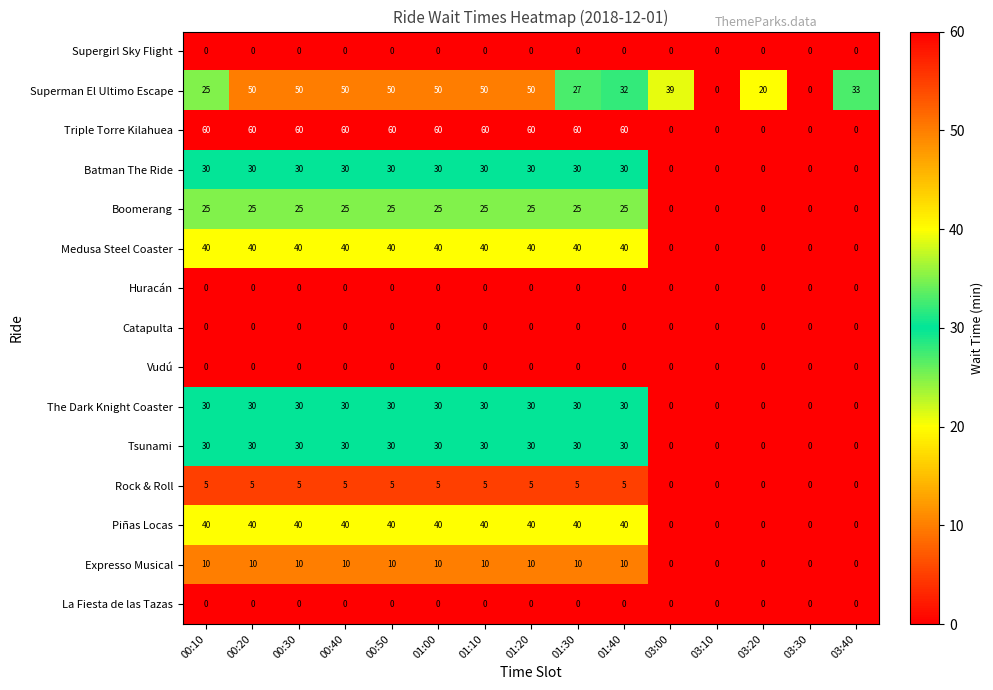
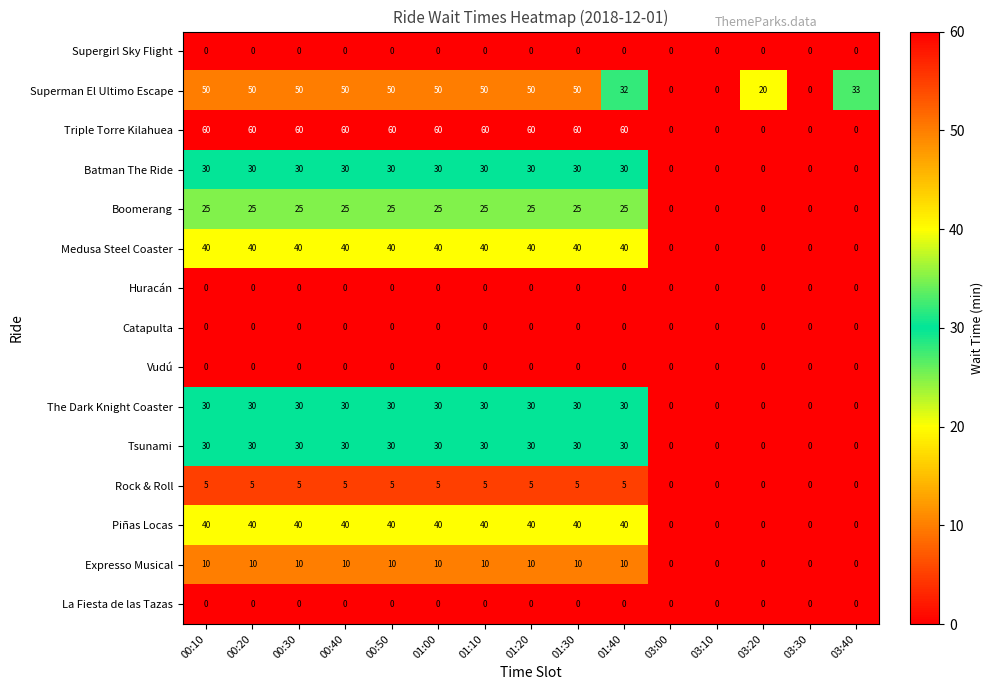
  {
    "Superman El Ultimo Escape": {
-     "00:10": 25,
+     "00:10": 50,
      "00:20": 50,
      "00:30": 50,
      "00:40": 50,
      "00:50": 50,
      "01:00": 50,
      "01:10": 50,
      "01:20": 50,
-     "01:30": 27,
+     "01:30": 50,
      "01:40": 32,
-     "03:00": 39,
+     "03:00": 0,
      "03:10": 0,
      "03:20": 20,
      "03:30": 0,
      "03:40": 33
    }
  }
